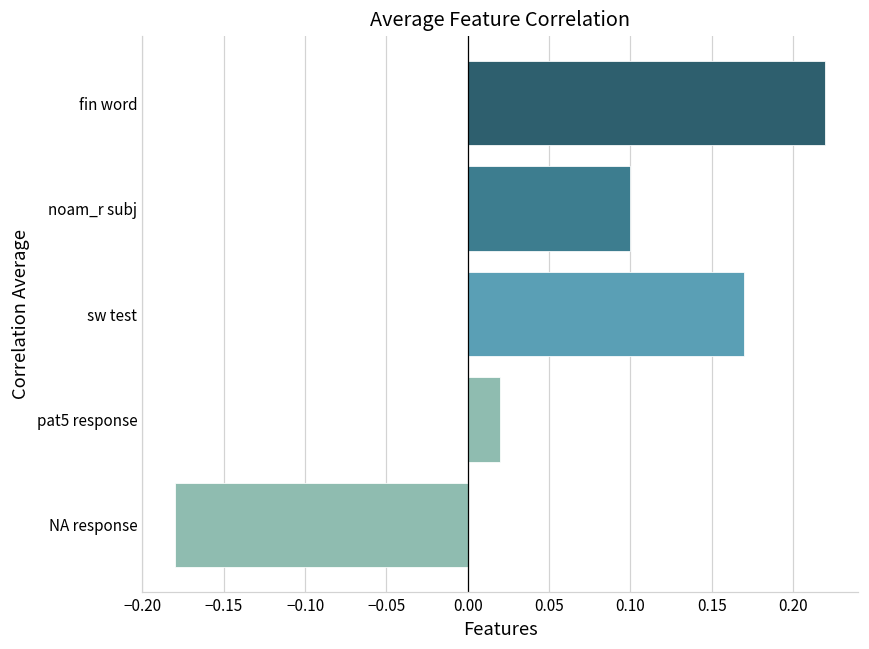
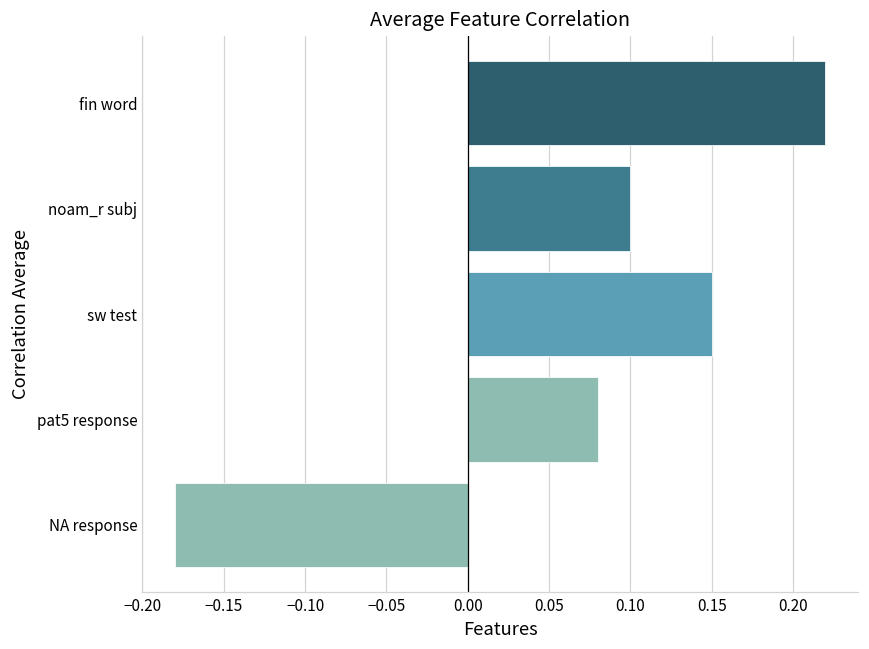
  {
    "fin word": 0.22,
    "noam_r subj": 0.10,
-   "sw test": 0.17,
-   "pat5 response": 0.02,
+   "sw test": 0.15,
+   "pat5 response": 0.08,
    "NA response": -0.18
  }
